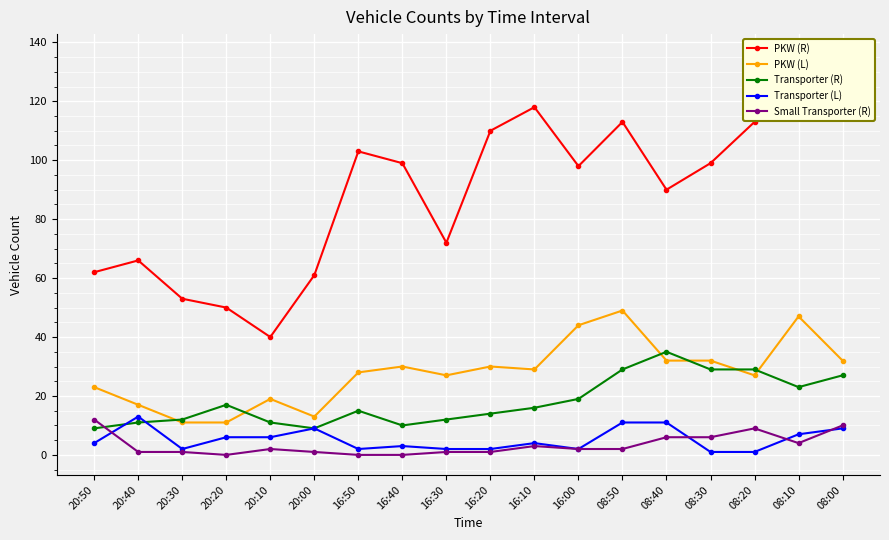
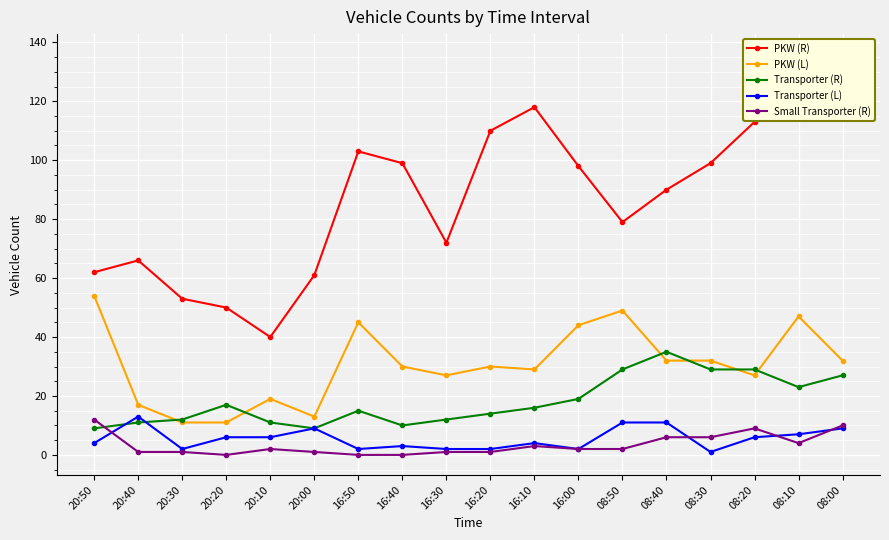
  {
    "PKW (R)": {
      "20:50": 62,
      "20:40": 66,
      "20:30": 53,
      "20:20": 50,
      "20:10": 40,
      "20:00": 61,
      "16:50": 103,
      "16:40": 99,
      "16:30": 72,
      "16:20": 110,
      "16:10": 118,
      "16:00": 98,
-     "08:50": 113,
+     "08:50": 79,
      "08:40": 90,
      "08:30": 99,
      "08:20": 113
    },
    "PKW (L)": {
-     "20:50": 23,
+     "20:50": 54,
      "20:40": 17,
      "20:30": 11,
      "20:20": 11,
      "20:10": 19,
      "20:00": 13,
-     "16:50": 28,
+     "16:50": 45,
      "16:40": 30,
      "16:30": 27,
      "16:20": 30,
      "16:10": 29,
      "16:00": 44,
      "08:50": 49,
      "08:40": 32,
      "08:30": 32,
      "08:20": 27,
      "08:10": 47,
      "08:00": 32
    },
    "Transporter (R)": {
      "20:50": 9,
      "20:40": 11,
      "20:30": 12,
      "20:20": 17,
      "20:10": 11,
      "16:50": 15,
      "16:40": 10,
      "16:30": 12,
      "16:20": 14,
      "16:10": 16,
      "16:00": 19,
      "08:50": 29,
      "08:40": 35,
      "08:30": 29,
      "08:20": 29,
      "08:10": 23,
      "08:00": 27
    },
    "Transporter (L)": {
      "20:50": 4,
      "20:40": 13,
      "20:30": 2,
      "20:20": 6,
      "20:10": 6,
      "16:50": 2,
      "16:40": 3,
      "16:30": 2,
      "16:20": 2,
      "16:10": 4,
      "08:50": 11,
      "08:40": 11,
      "08:30": 1,
-     "08:20": 1,
+     "08:20": 6,
      "08:10": 7,
      "08:00": 9
    },
    "Small Transporter (R)": {
      "20:50": 12,
      "20:40": 1,
      "20:30": 1,
      "20:20": 0,
      "20:10": 2,
      "20:00": 1,
      "16:50": 0,
      "16:40": 0,
      "16:30": 1,
      "16:20": 1,
      "16:10": 3,
      "08:50": 2,
      "08:40": 6,
      "08:30": 6,
      "08:20": 9,
      "08:10": 4,
      "08:00": 10
    }
  }
